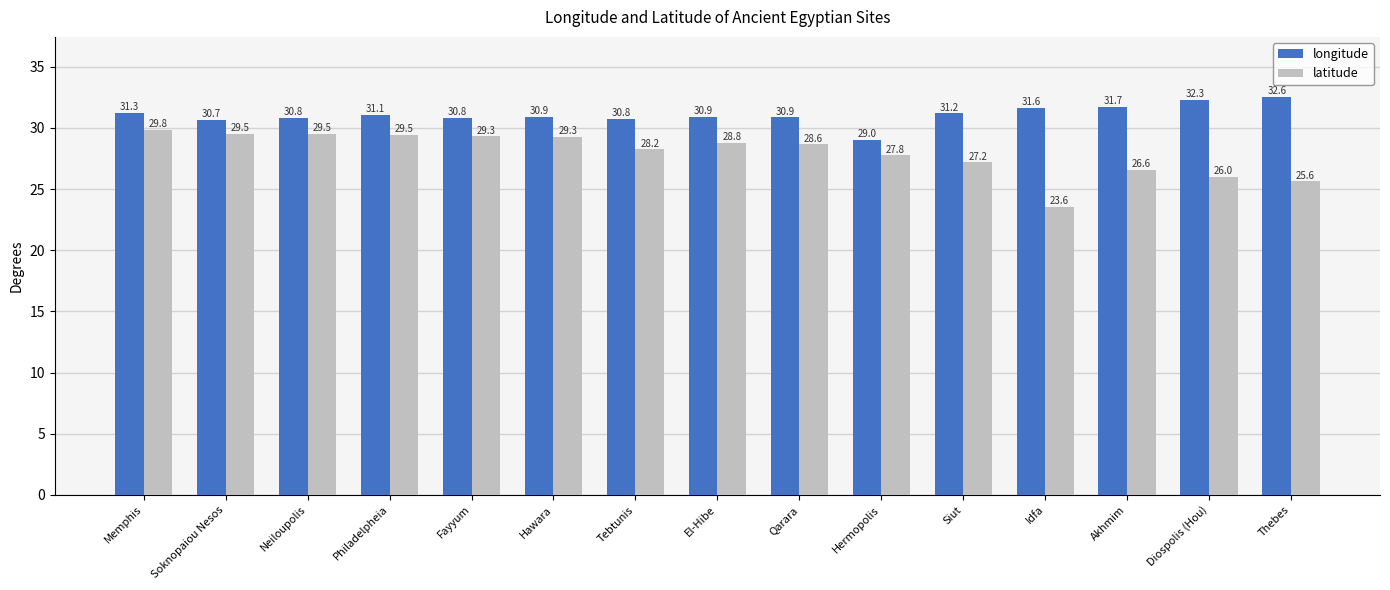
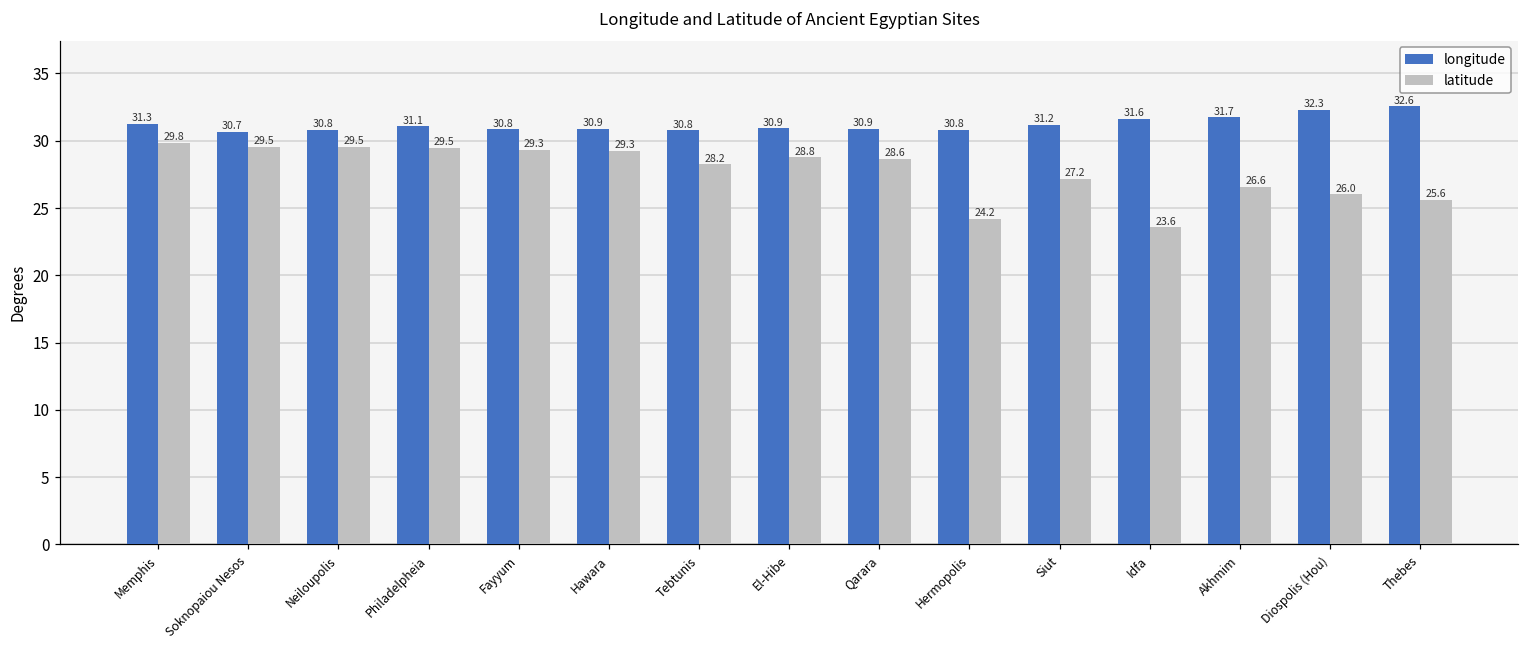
  {
    "longitude": {
      "Memphis": 31.3,
      "Soknopaiou Nesos": 30.7,
      "Neiloupolis": 30.8,
      "Philadelpheia": 31.1,
      "Fayyum": 30.8,
      "Hawara": 30.9,
      "Tebtunis": 30.8,
      "El-Hibe": 30.9,
      "Qarara": 30.9,
-     "Hermopolis": 29.0,
+     "Hermopolis": 30.8,
      "Siut": 31.2,
      "Idfa": 31.6,
      "Akhmim": 31.7,
      "Diospolis (Hou)": 32.3,
      "Thebes": 32.6
    },
    "latitude": {
      "Memphis": 29.8,
      "Soknopaiou Nesos": 29.5,
      "Neiloupolis": 29.5,
      "Philadelpheia": 29.5,
      "Fayyum": 29.3,
      "Hawara": 29.3,
      "Tebtunis": 28.2,
      "El-Hibe": 28.8,
      "Qarara": 28.6,
-     "Hermopolis": 27.8,
+     "Hermopolis": 24.2,
      "Siut": 27.2,
      "Idfa": 23.6,
      "Akhmim": 26.6,
      "Diospolis (Hou)": 26.0,
      "Thebes": 25.6
    }
  }
